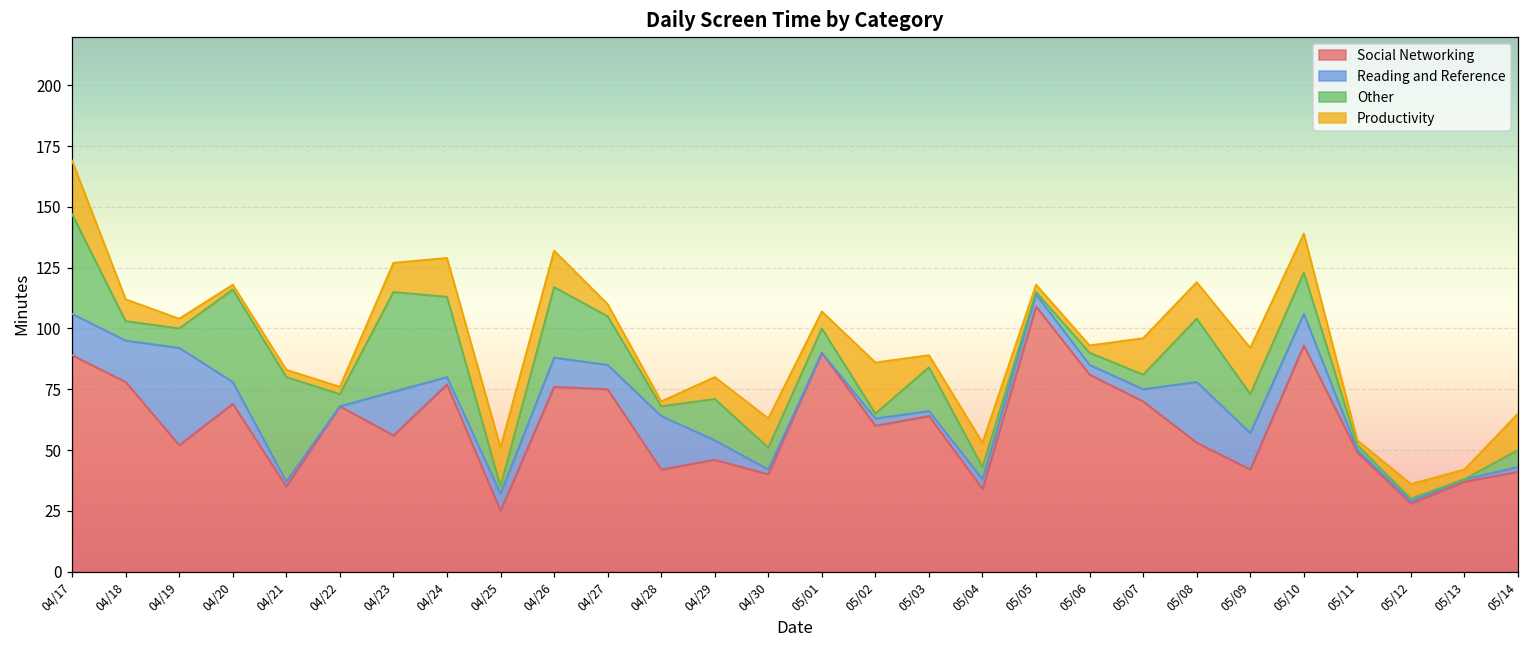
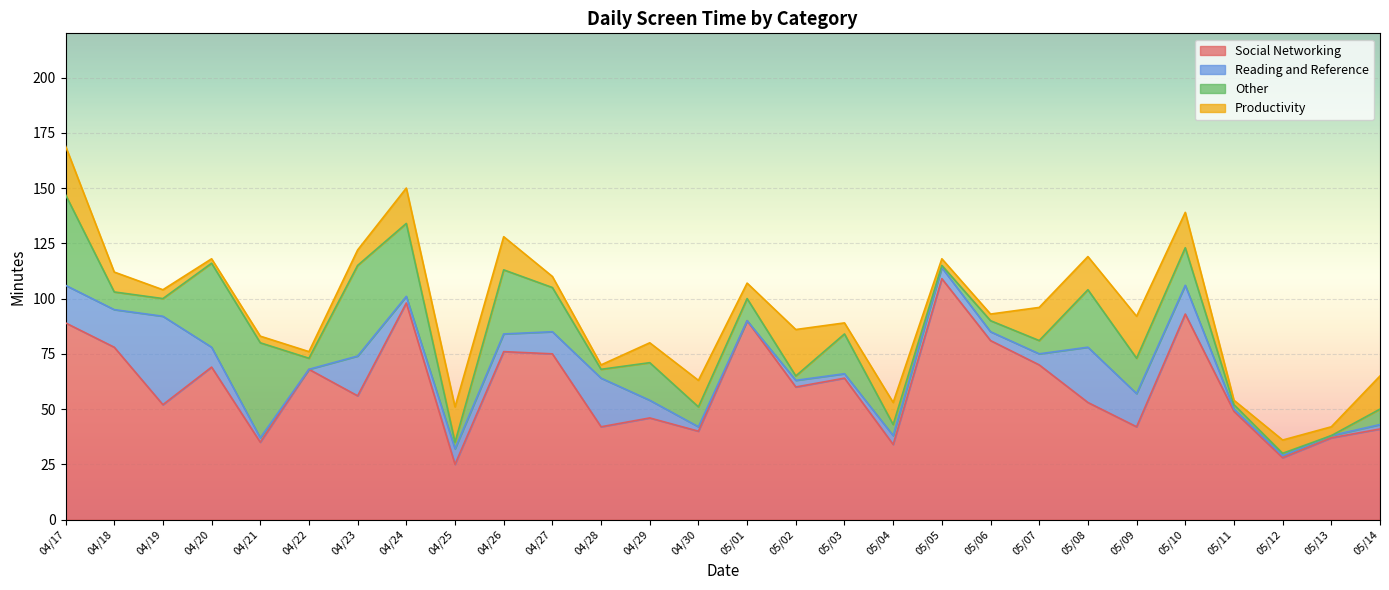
  {
    "Social Networking": {
      "04/17": 89,
      "04/18": 78,
      "04/19": 52,
      "04/20": 69,
      "04/21": 35,
      "04/23": 56,
-     "04/24": 77,
+     "04/24": 98,
      "04/25": 25,
      "04/26": 76,
      "04/27": 75,
      "04/28": 42,
      "04/29": 46,
      "04/30": 40,
      "05/02": 60,
      "05/03": 64,
      "05/04": 34,
      "05/05": 109,
      "05/06": 81,
      "05/07": 70,
      "05/08": 53,
      "05/09": 42,
      "05/10": 93,
      "05/14": 41
    },
    "Reading and Reference": {
      "04/17": 17,
      "04/18": 17,
      "04/19": 40,
      "04/20": 9,
      "04/21": 2,
      "04/23": 18,
      "04/24": 3,
      "04/25": 7,
-     "04/26": 12,
+     "04/26": 8,
      "04/27": 10,
      "04/28": 22,
      "04/29": 8,
      "04/30": 2,
      "05/02": 3,
      "05/03": 2,
      "05/04": 4,
      "05/06": 4,
      "05/07": 5,
      "05/08": 25,
      "05/09": 15,
      "05/10": 13,
      "05/14": 2
    },
    "Other": {
      "04/17": 41,
      "04/18": 8,
      "04/19": 8,
      "04/20": 38,
      "04/21": 43,
      "04/22": 5,
      "04/23": 41,
      "04/24": 33,
      "04/25": 3,
      "04/26": 29,
      "04/27": 20,
      "04/28": 4,
      "04/29": 17,
      "04/30": 9,
      "05/01": 10,
      "05/02": 2,
      "05/03": 18,
      "05/04": 5,
      "05/06": 5,
      "05/07": 6,
      "05/08": 26,
      "05/09": 16,
      "05/10": 17,
      "05/11": 2,
      "05/14": 7
    },
    "Productivity": {
      "04/17": 22,
      "04/18": 9,
      "04/19": 4,
      "04/20": 2,
      "04/21": 3,
      "04/22": 3,
-     "04/23": 12,
+     "04/23": 7,
      "04/24": 16,
      "04/25": 16,
      "04/26": 15,
      "04/27": 5,
      "04/28": 2,
      "04/29": 9,
      "04/30": 12,
      "05/01": 7,
      "05/02": 21,
      "05/03": 5,
      "05/04": 10,
      "05/05": 3,
      "05/06": 3,
      "05/07": 15,
      "05/08": 15,
      "05/09": 19,
      "05/10": 16,
      "05/11": 2,
      "05/12": 6,
      "05/13": 4,
      "05/14": 15
    }
  }
